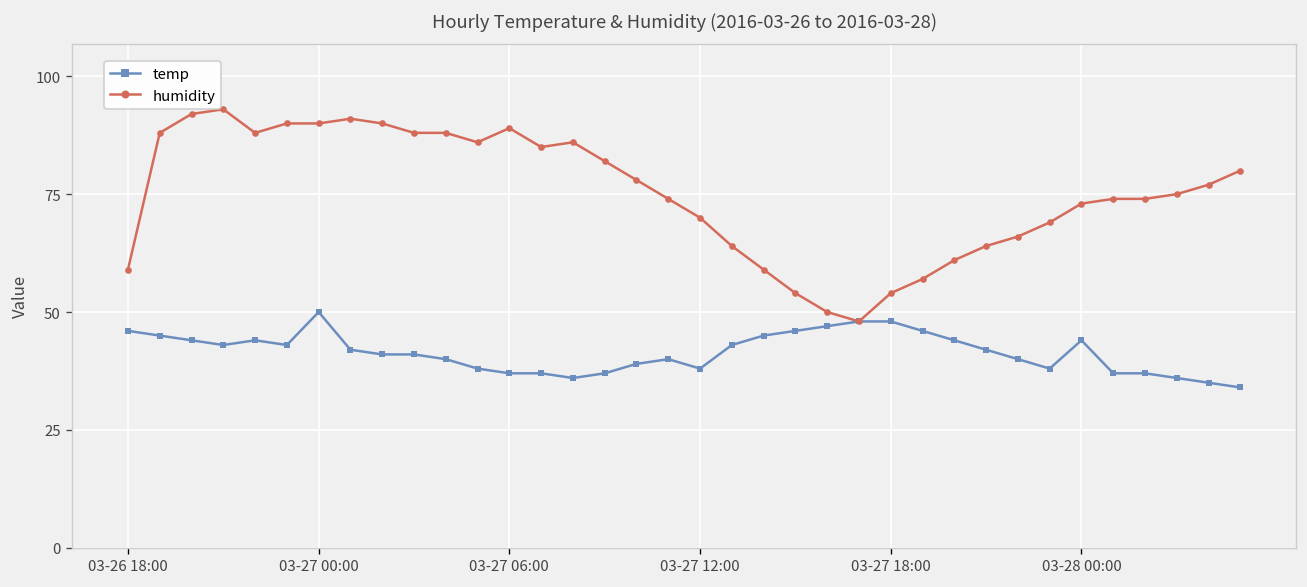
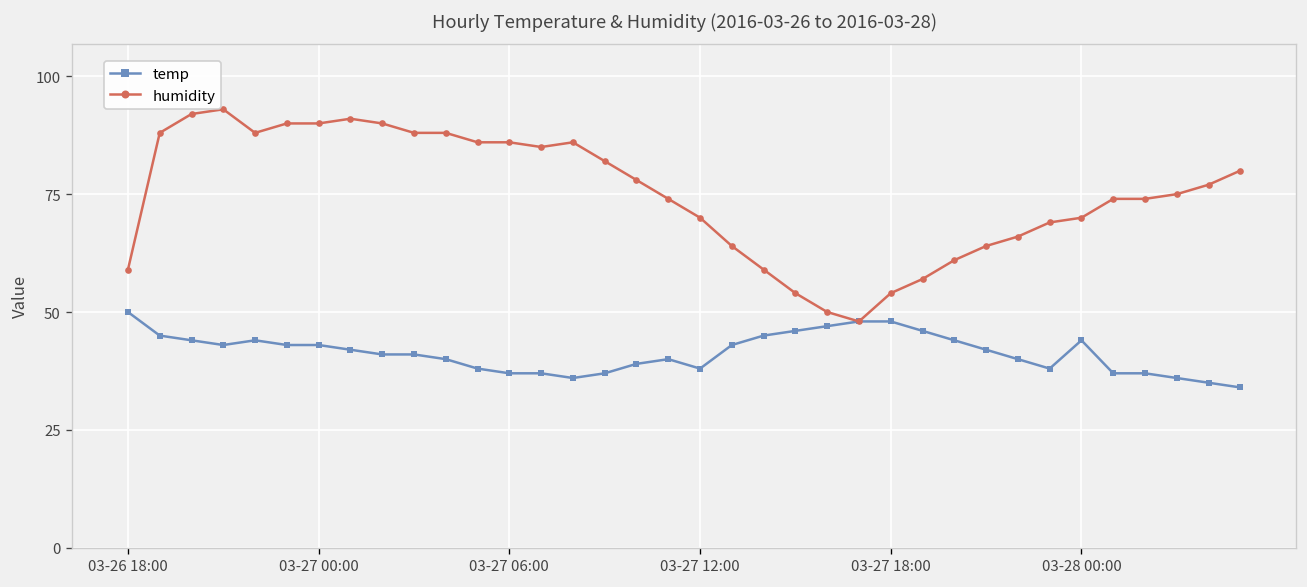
  {
    "temp": {
-     "03-26 18:00": 46,
-     "03-27 00:00": 50,
+     "03-26 18:00": 50,
+     "03-27 00:00": 43,
      "03-27 06:00": 37,
      "03-27 12:00": 38,
      "03-27 18:00": 48,
      "03-28 00:00": 44
    },
    "humidity": {
      "03-26 18:00": 59,
      "03-27 00:00": 90,
-     "03-27 06:00": 89,
+     "03-27 06:00": 86,
      "03-27 12:00": 70,
      "03-27 18:00": 54,
-     "03-28 00:00": 73
+     "03-28 00:00": 70
    }
  }
